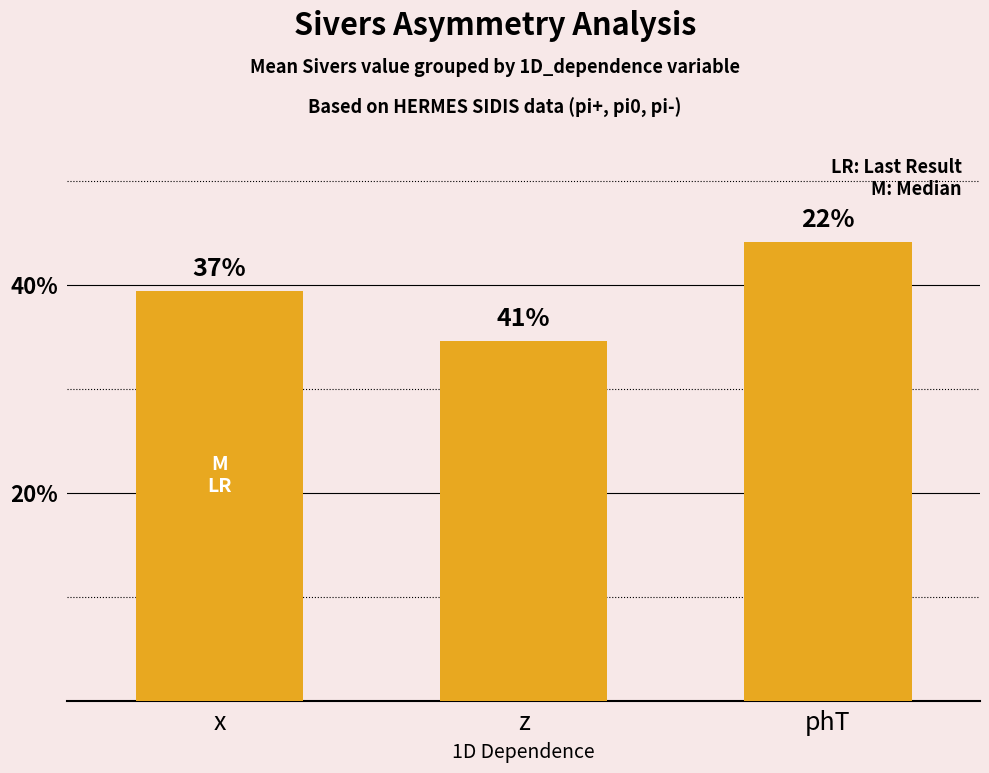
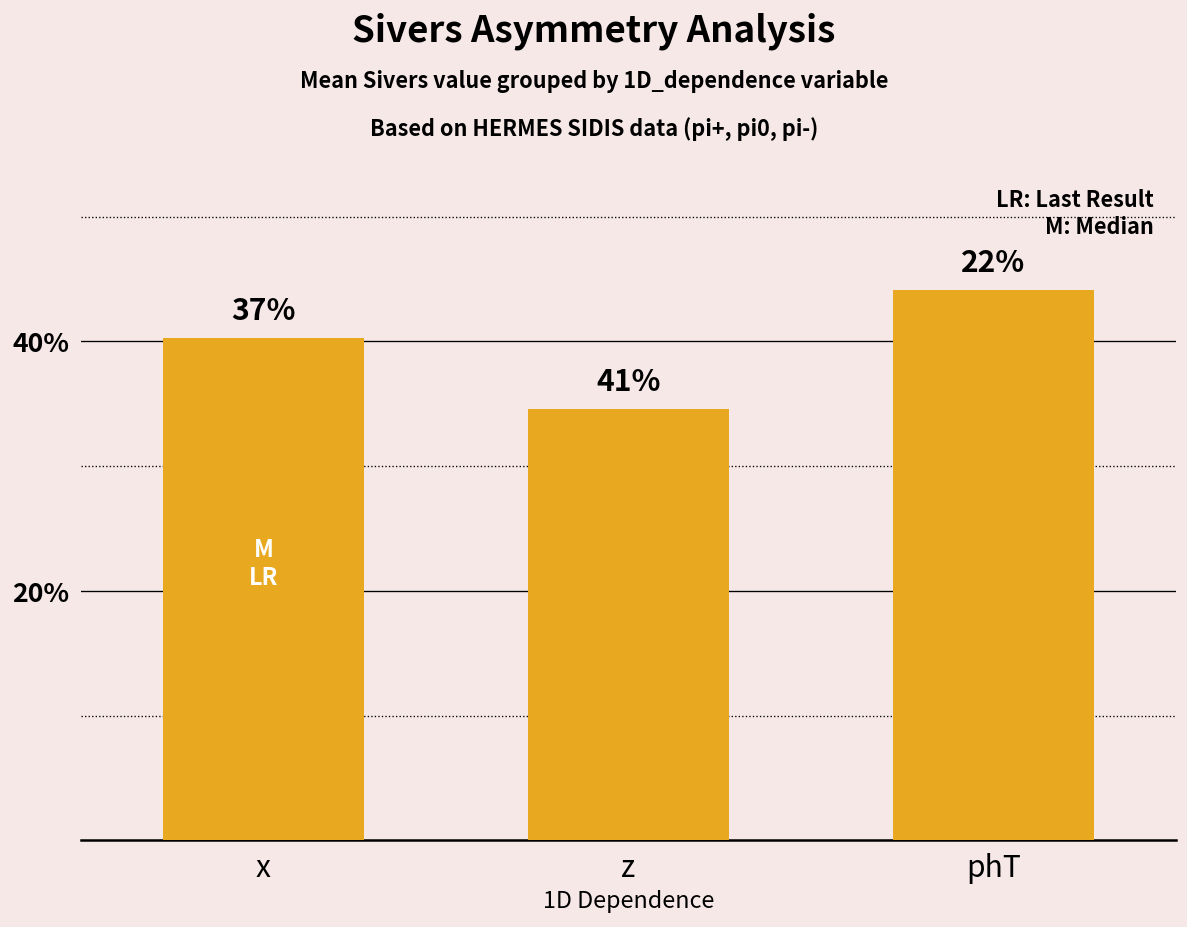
  {
-   "x": "39.4%"
+   "x": "40.3%"
  }
